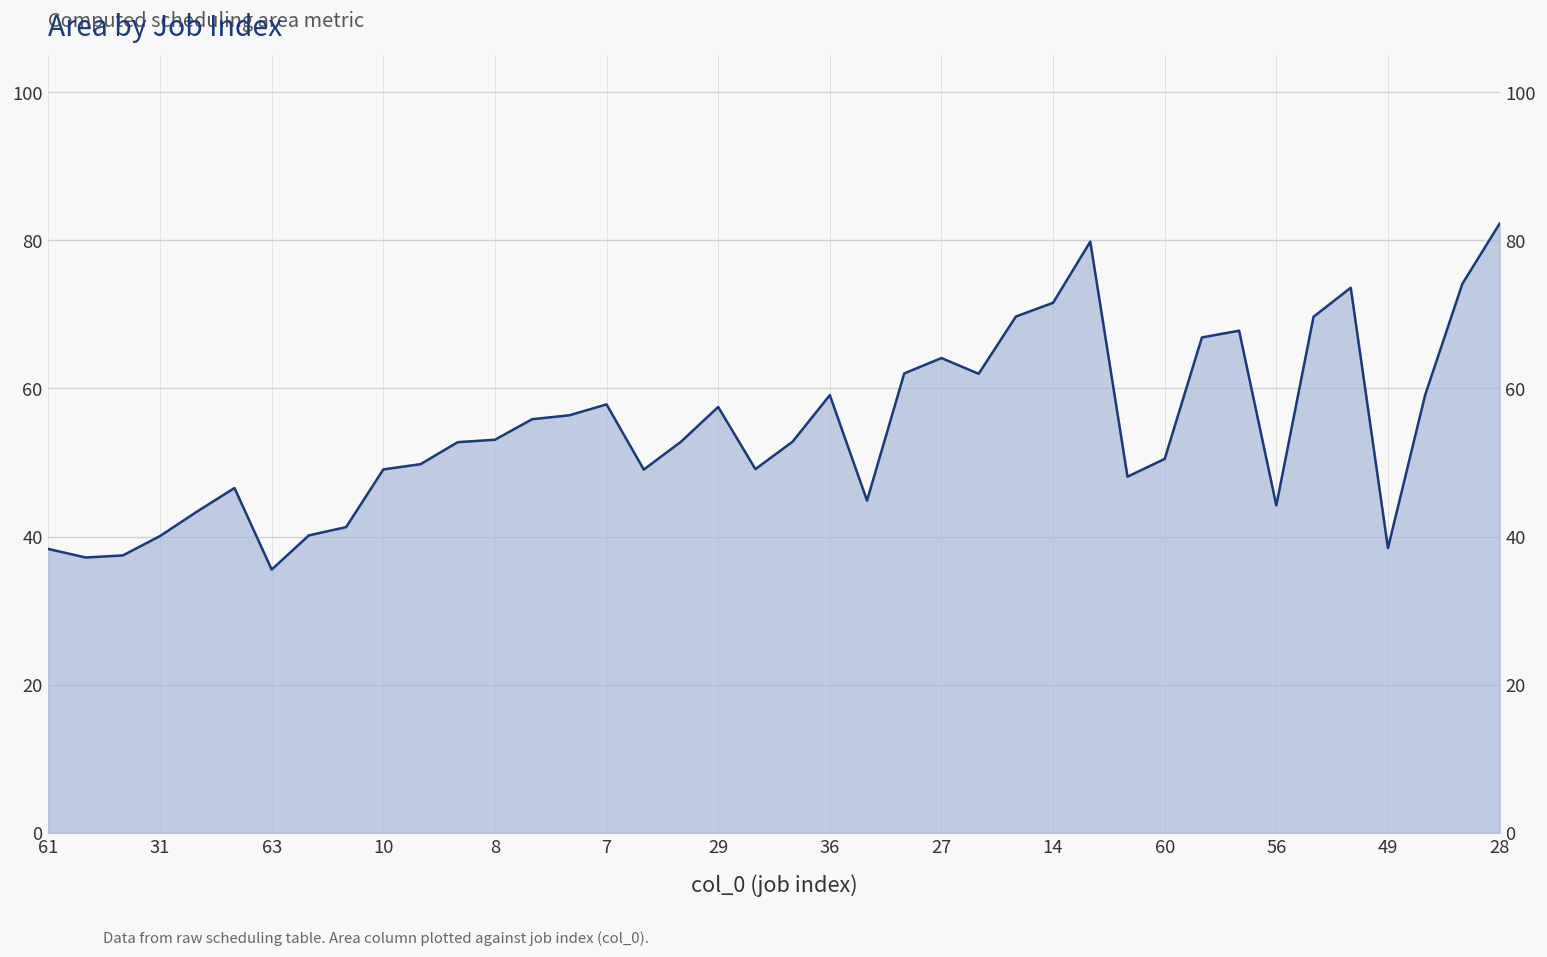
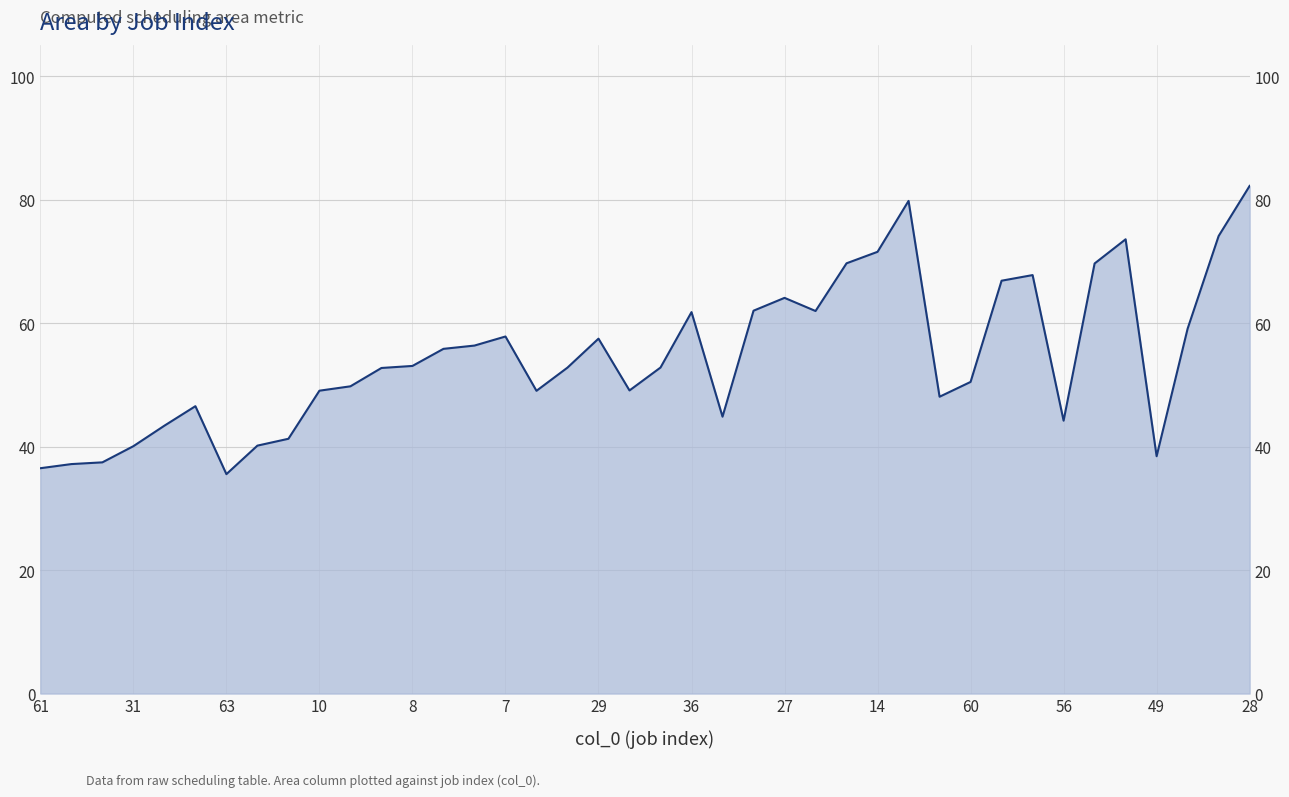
  {
-   "61": 38,
+   "61": 37,
    "63": 36,
-   "36": 59,
+   "36": 62,
    "27": 64,
    "60": 50,
    "56": 44,
    "49": 38
  }
